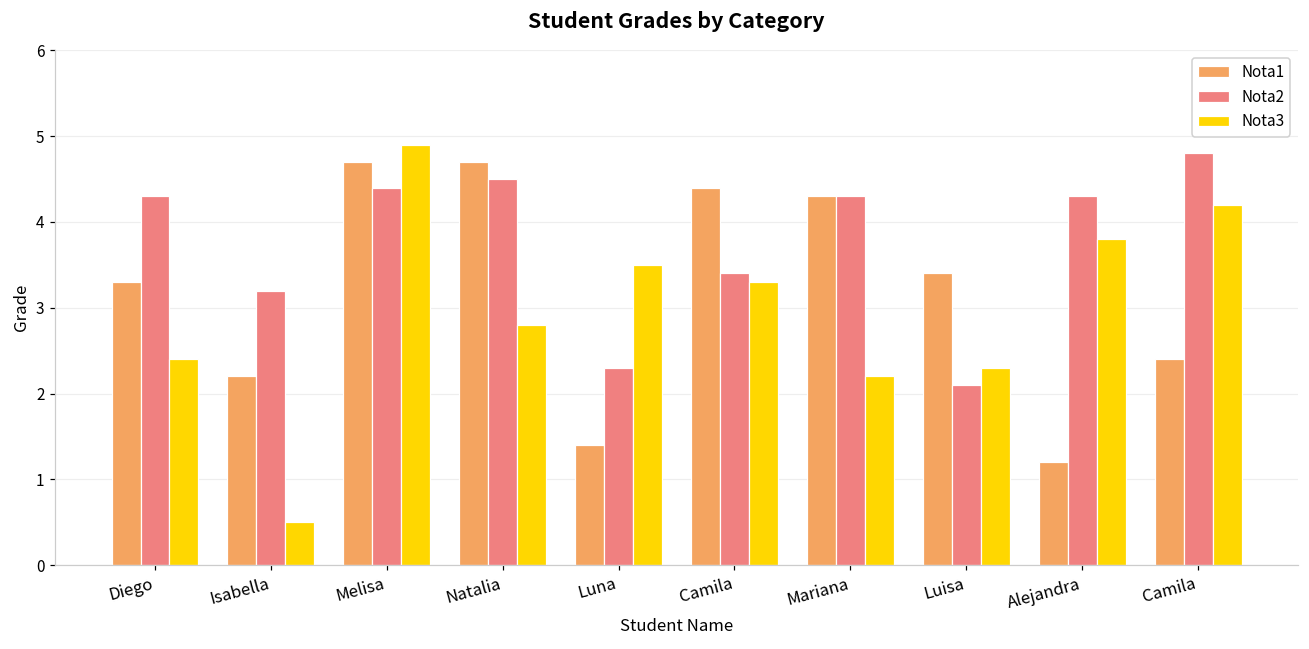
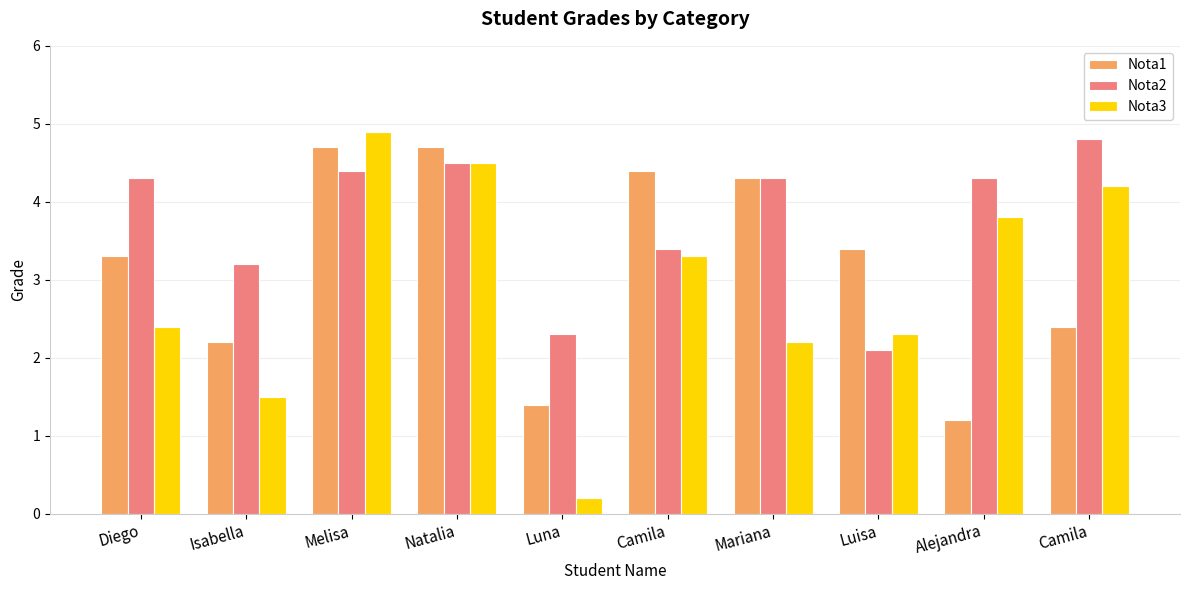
  {
    "Nota3": {
      "Diego": 2.4,
-     "Isabella": 0.5,
+     "Isabella": 1.5,
      "Melisa": 4.9,
-     "Natalia": 2.8,
-     "Luna": 3.5,
+     "Natalia": 4.5,
+     "Luna": 0.2,
      "Mariana": 2.2,
      "Luisa": 2.3,
      "Alejandra": 3.8
    }
  }
